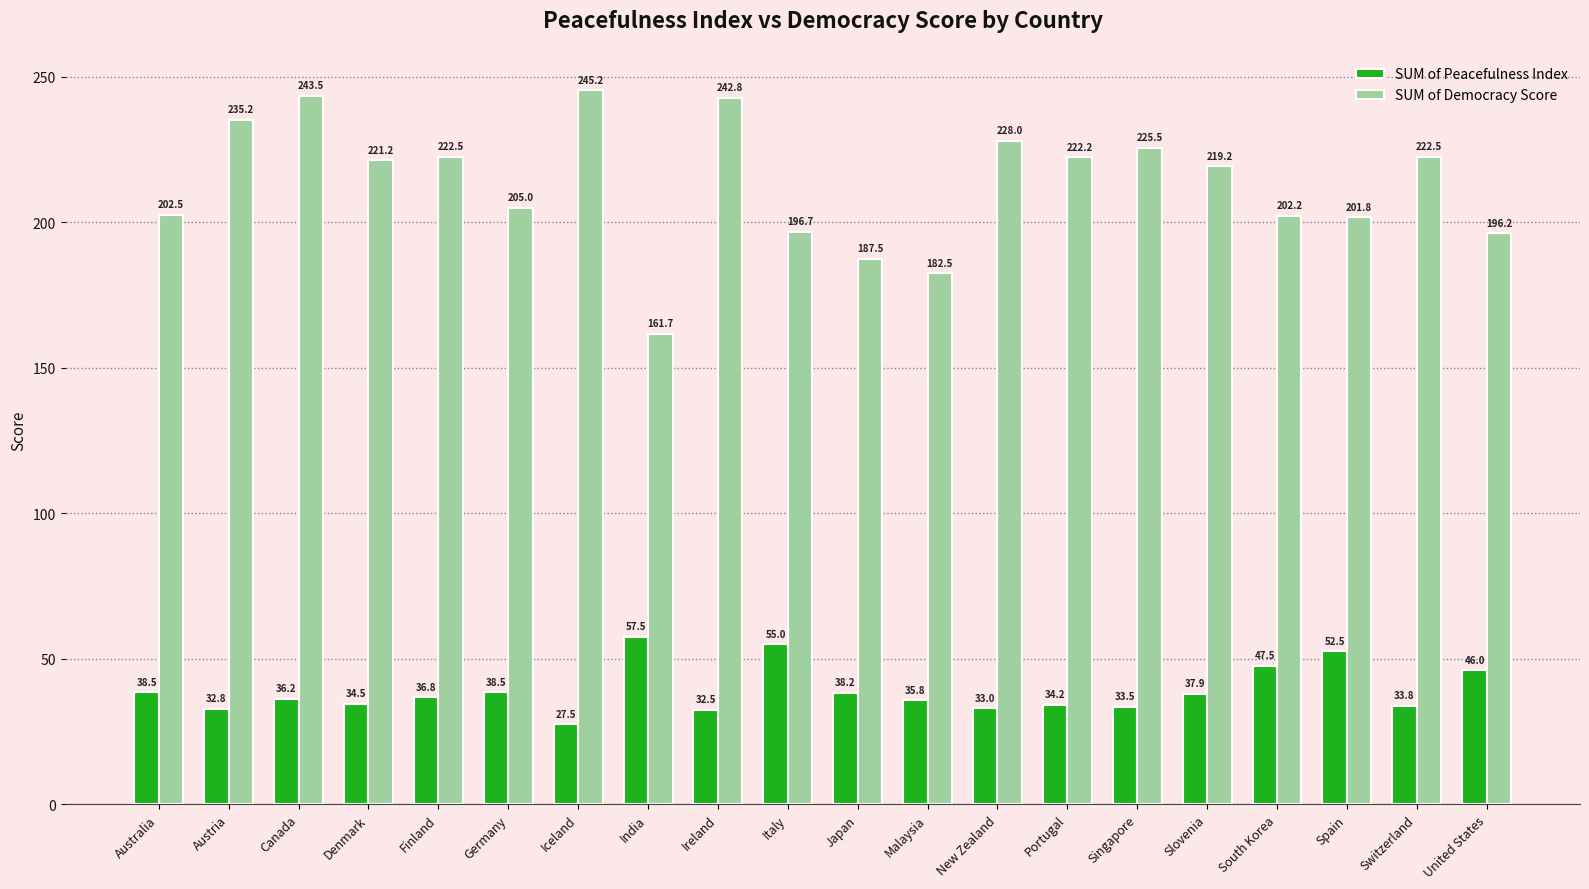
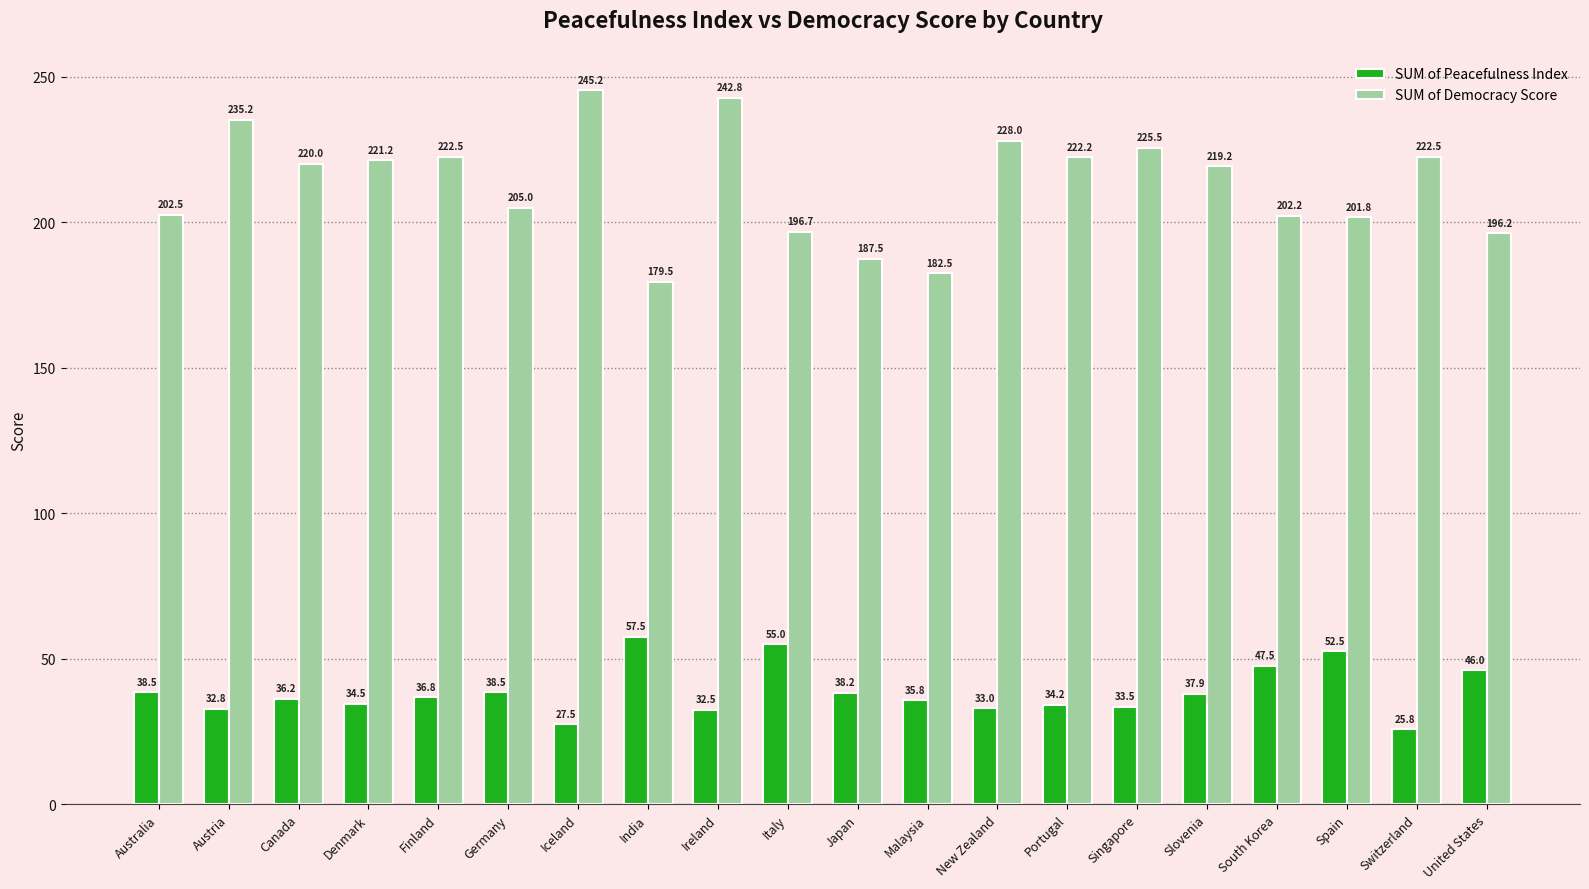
  {
    "SUM of Peacefulness Index": {
      "Australia": 38.5,
      "Austria": 32.8,
      "Canada": 36.2,
      "Denmark": 34.5,
      "Finland": 36.8,
      "Germany": 38.5,
      "Iceland": 27.5,
      "India": 57.5,
      "Ireland": 32.5,
      "Italy": 55.0,
      "Japan": 38.2,
      "Malaysia": 35.8,
      "New Zealand": 33.0,
      "Portugal": 34.2,
      "Singapore": 33.5,
      "Slovenia": 37.9,
      "South Korea": 47.5,
      "Spain": 52.5,
-     "Switzerland": 33.8,
+     "Switzerland": 25.8,
      "United States": 46.0
    },
    "SUM of Democracy Score": {
      "Australia": 202.5,
      "Austria": 235.2,
-     "Canada": 243.5,
+     "Canada": 220.0,
      "Denmark": 221.2,
      "Finland": 222.5,
      "Germany": 205.0,
      "Iceland": 245.2,
-     "India": 161.7,
+     "India": 179.5,
      "Ireland": 242.8,
      "Italy": 196.7,
      "Japan": 187.5,
      "Malaysia": 182.5,
      "New Zealand": 228.0,
      "Portugal": 222.2,
      "Singapore": 225.5,
      "Slovenia": 219.2,
      "South Korea": 202.2,
      "Spain": 201.8,
      "Switzerland": 222.5,
      "United States": 196.2
    }
  }
